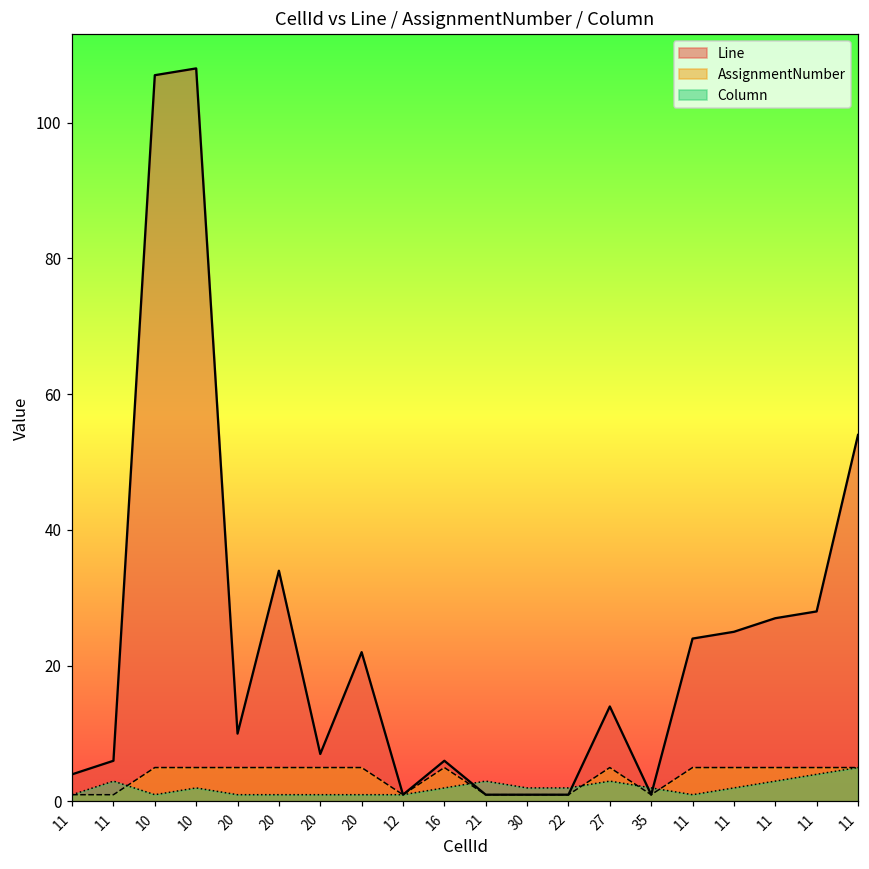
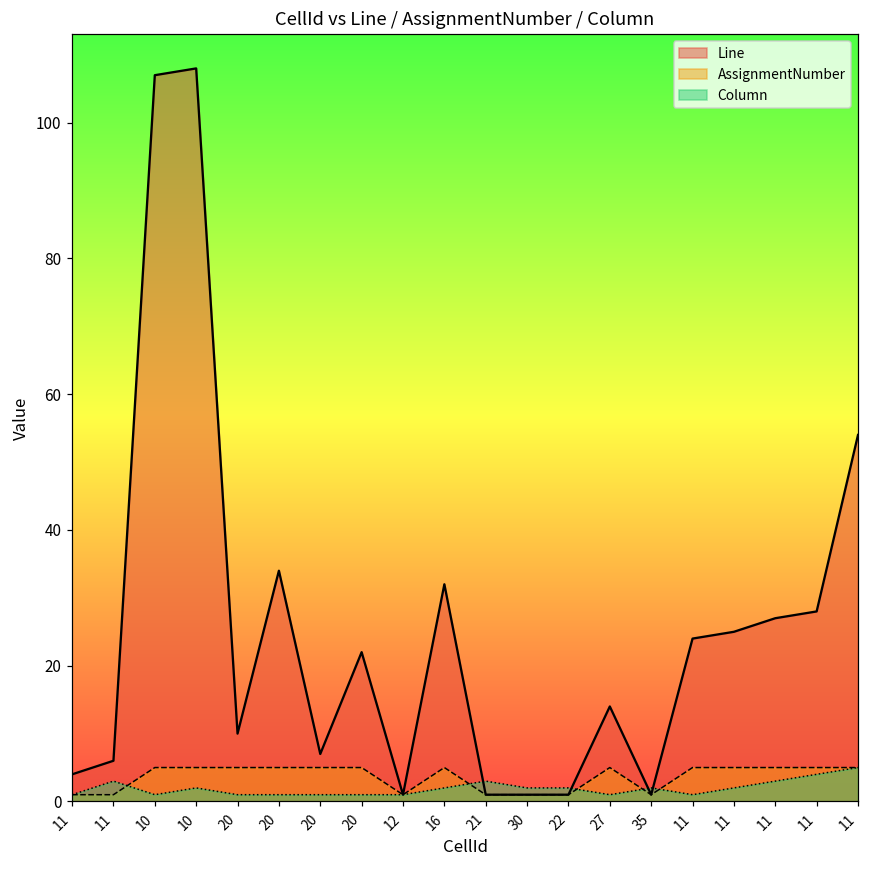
  {
    "Line": {
-     "16": 6,
+     "16": 32,
      "27": 14
    },
    "AssignmentNumber": {
      "16": 5,
      "27": 5
    },
    "Column": {
      "16": 2,
      "21": 3,
      "30": 2,
      "22": 2,
-     "27": 3,
+     "27": 1,
      "35": 2
    }
  }
